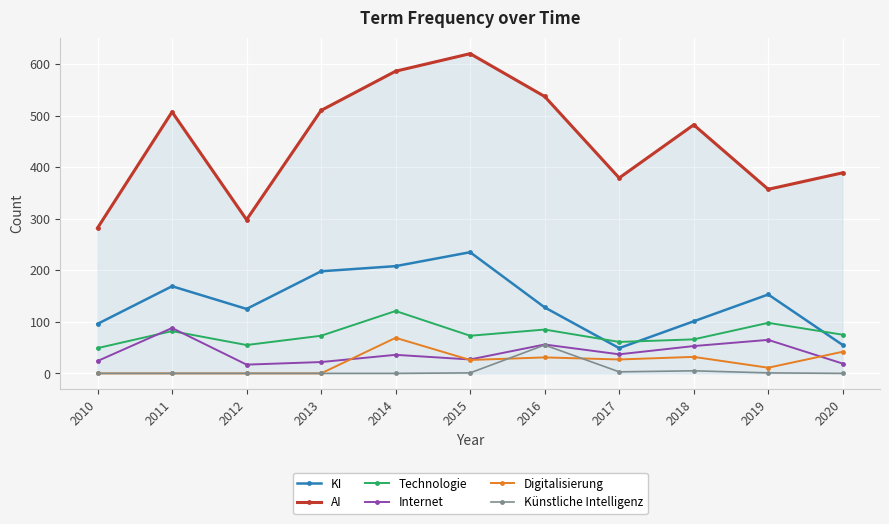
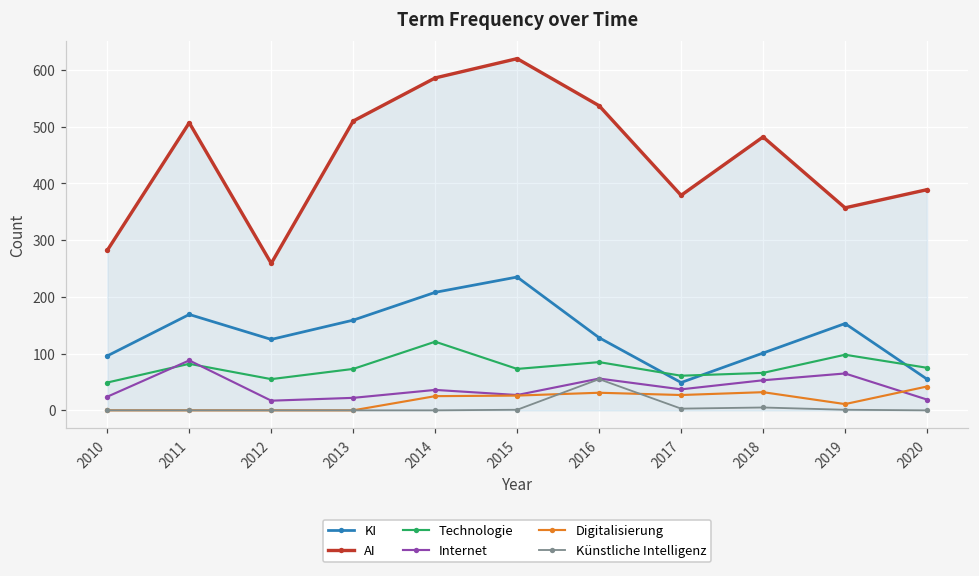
  {
    "KI": {
      "2010": 100,
      "2011": 170,
      "2012": 130,
-     "2013": 200,
+     "2013": 160,
      "2014": 210,
      "2015": 240,
      "2016": 130,
      "2017": 50,
      "2018": 100,
      "2019": 150,
      "2020": 60
    },
    "AI": {
      "2010": 280,
      "2011": 510,
-     "2012": 300,
+     "2012": 260,
      "2013": 510,
      "2014": 590,
      "2015": 620,
      "2016": 540,
      "2017": 380,
      "2018": 480,
      "2019": 360,
      "2020": 390
    },
    "Technologie": {
      "2010": 50,
      "2011": 80,
      "2012": 60,
      "2013": 70,
      "2014": 120,
      "2015": 70,
      "2016": 90,
      "2017": 60,
      "2018": 70,
      "2019": 100,
      "2020": 80
    },
    "Internet": {
      "2010": 20,
      "2011": 90,
      "2012": 20,
      "2013": 20,
      "2014": 40,
      "2017": 40,
      "2018": 50,
      "2019": 70,
      "2020": 20
    },
    "Digitalisierung": {
-     "2014": 70,
+     "2014": 30,
      "2016": 30,
      "2017": 30,
      "2018": 30,
      "2019": 10,
      "2020": 40
    },
    "Künstliche Intelligenz": {
      "2014": 0,
      "2015": 0,
      "2017": 0,
      "2018": 10,
      "2019": 0,
      "2020": 0
    }
  }
